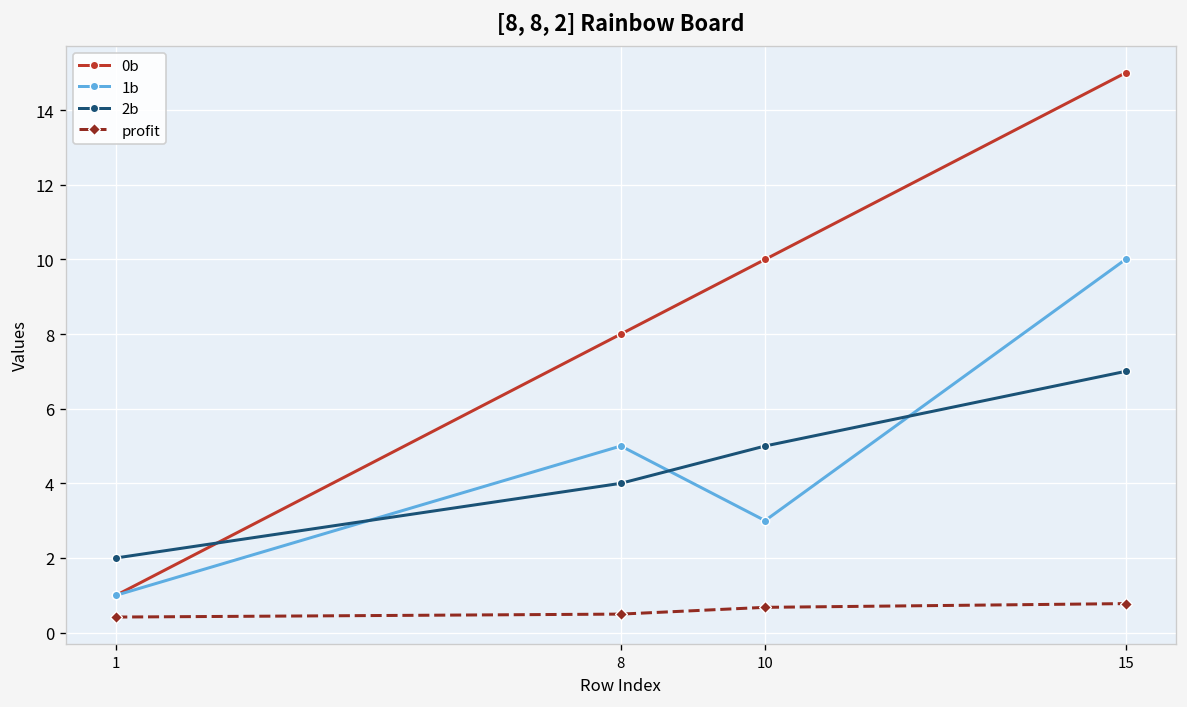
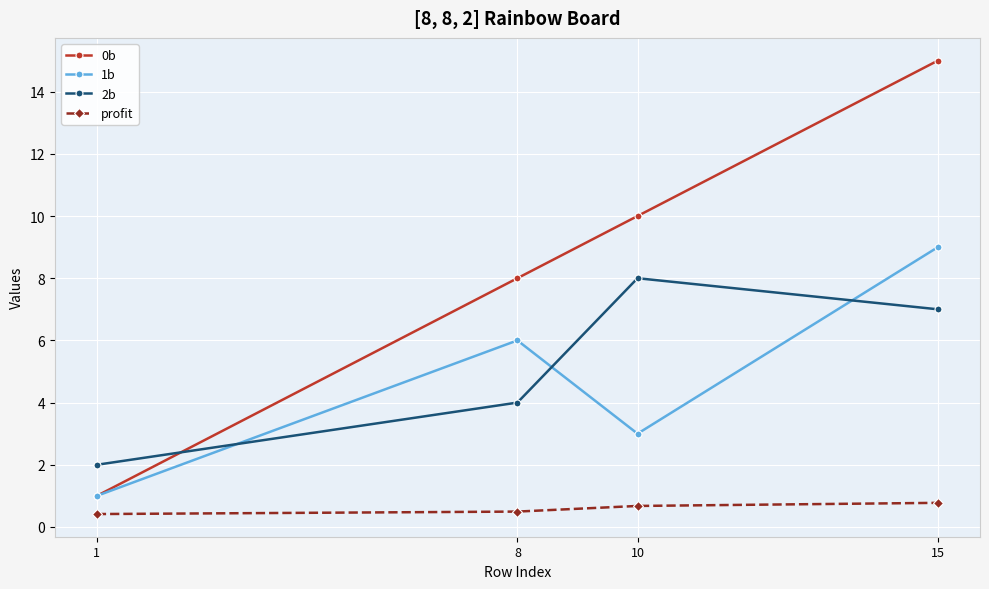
  {
    "1b": {
-     "8": 5,
+     "8": 6,
      "10": 3,
-     "15": 10
+     "15": 9
    },
    "2b": {
      "1": 2,
      "8": 4,
-     "10": 5,
+     "10": 8,
      "15": 7
    }
  }
